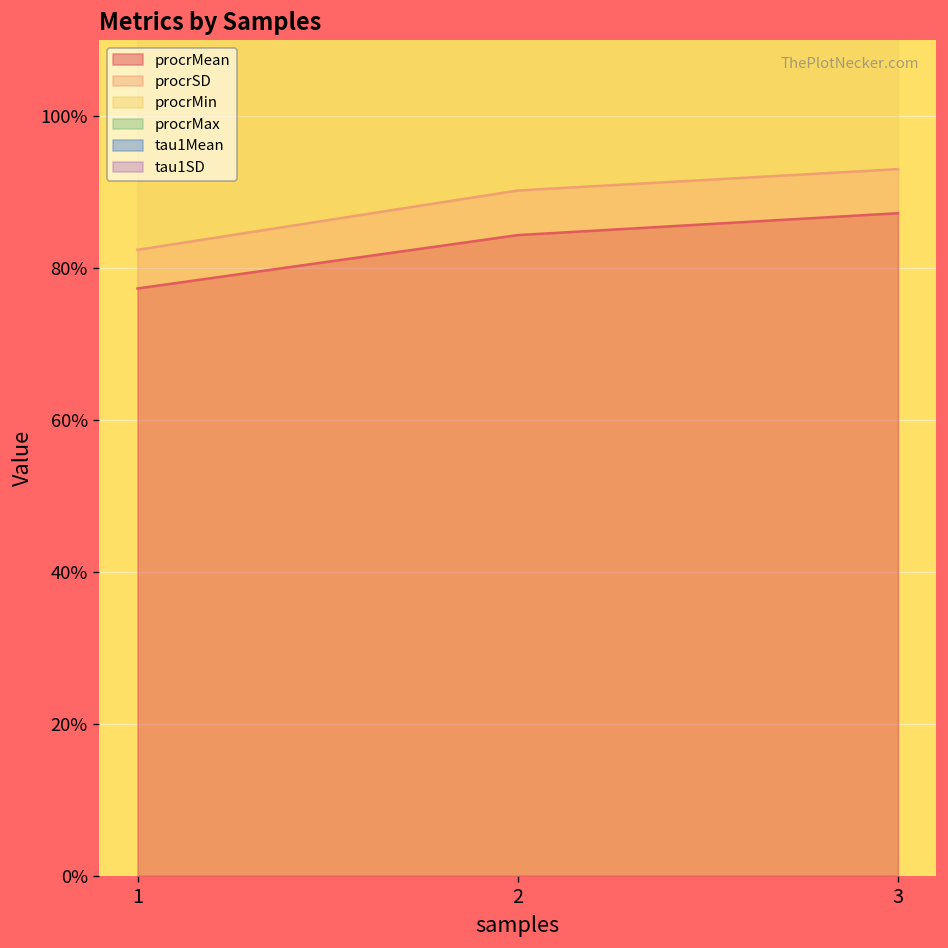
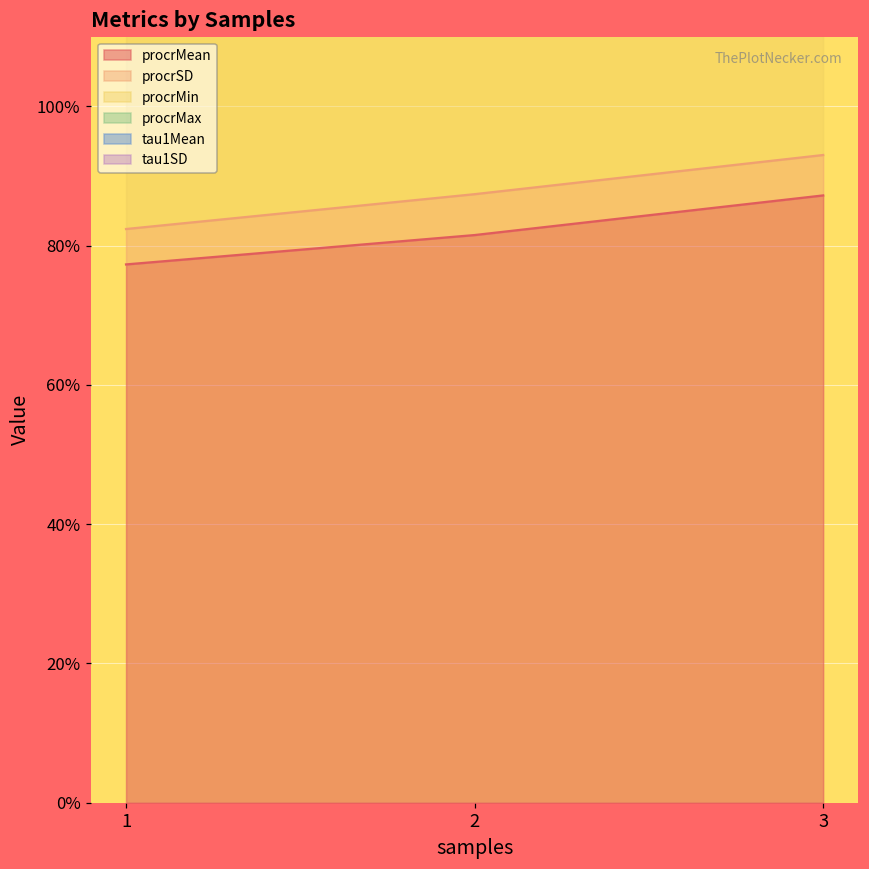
  {
    "procrMean": {
      "1": "77%",
-     "2": "84%",
+     "2": "82%",
      "3": "87%"
    }
  }
